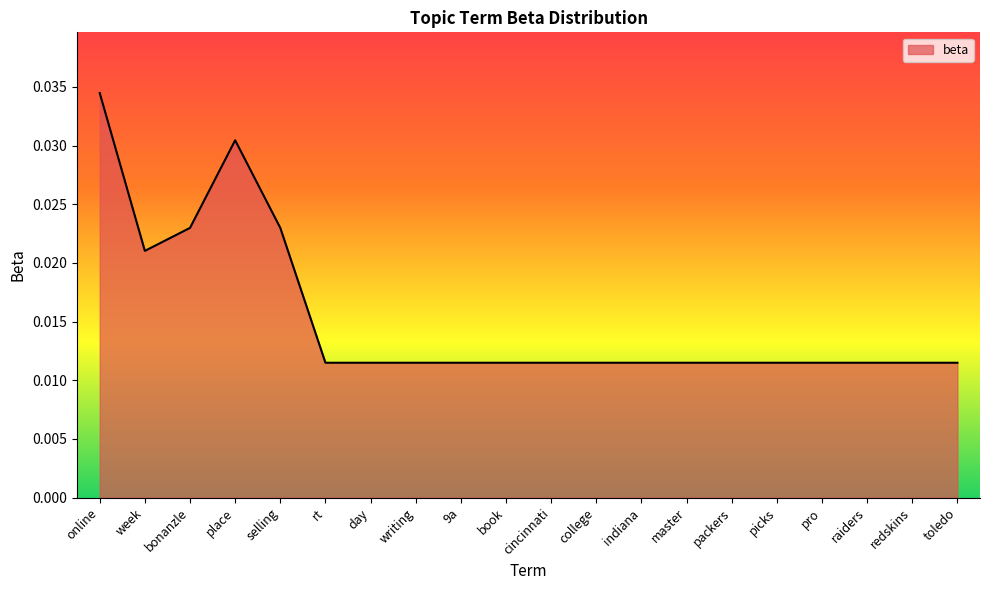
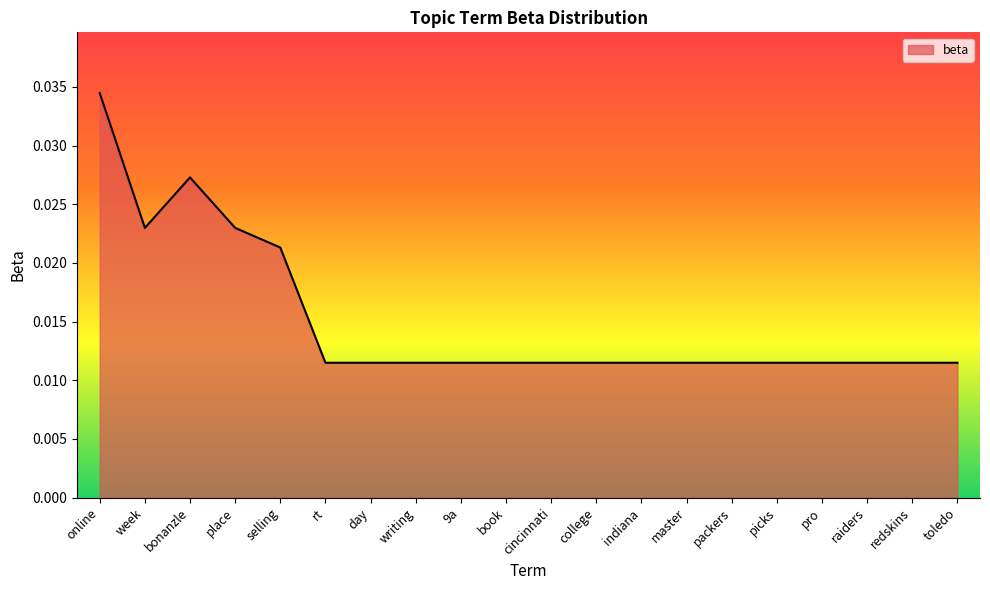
  {
    "online": 0.0345,
-   "week": 0.0210,
-   "bonanzle": 0.0230,
-   "place": 0.0305,
-   "selling": 0.0230,
+   "week": 0.0230,
+   "bonanzle": 0.0273,
+   "place": 0.0230,
+   "selling": 0.0213,
    "rt": 0.0115,
    "day": 0.0115,
    "writing": 0.0115,
    "9a": 0.0115,
    "book": 0.0115,
    "cincinnati": 0.0115,
    "college": 0.0115,
    "indiana": 0.0115,
    "master": 0.0115,
    "packers": 0.0115,
    "picks": 0.0115,
    "pro": 0.0115,
    "raiders": 0.0115,
    "redskins": 0.0115,
    "toledo": 0.0115
  }
